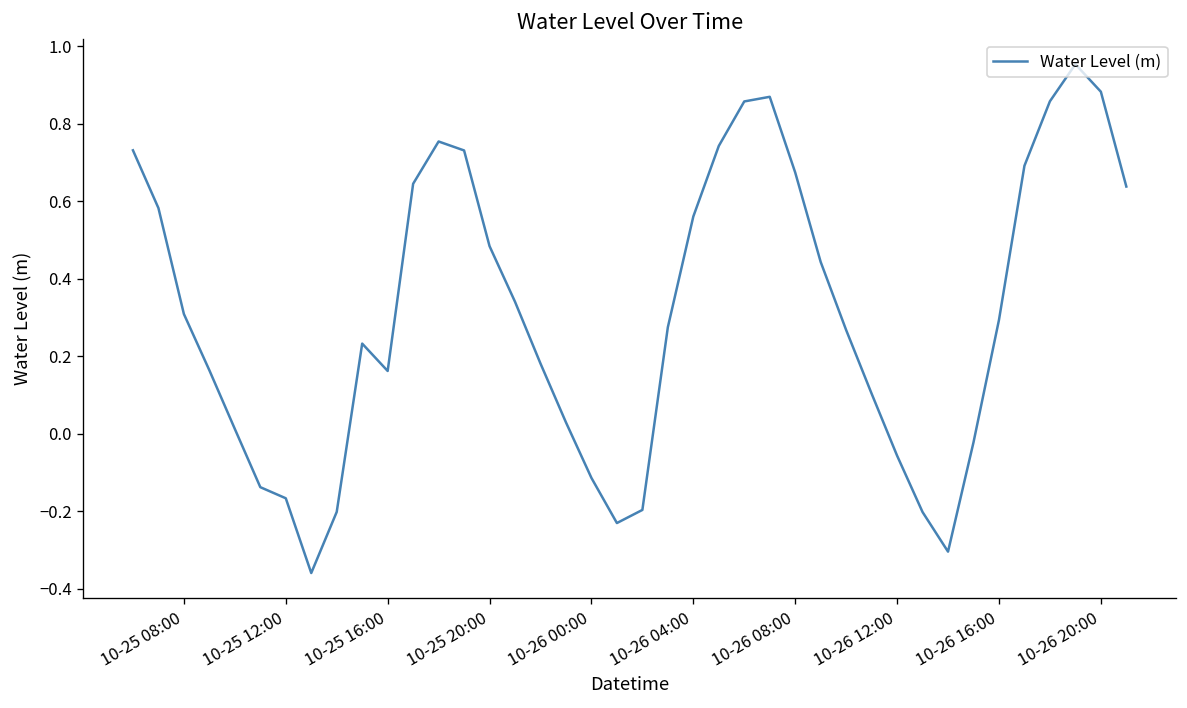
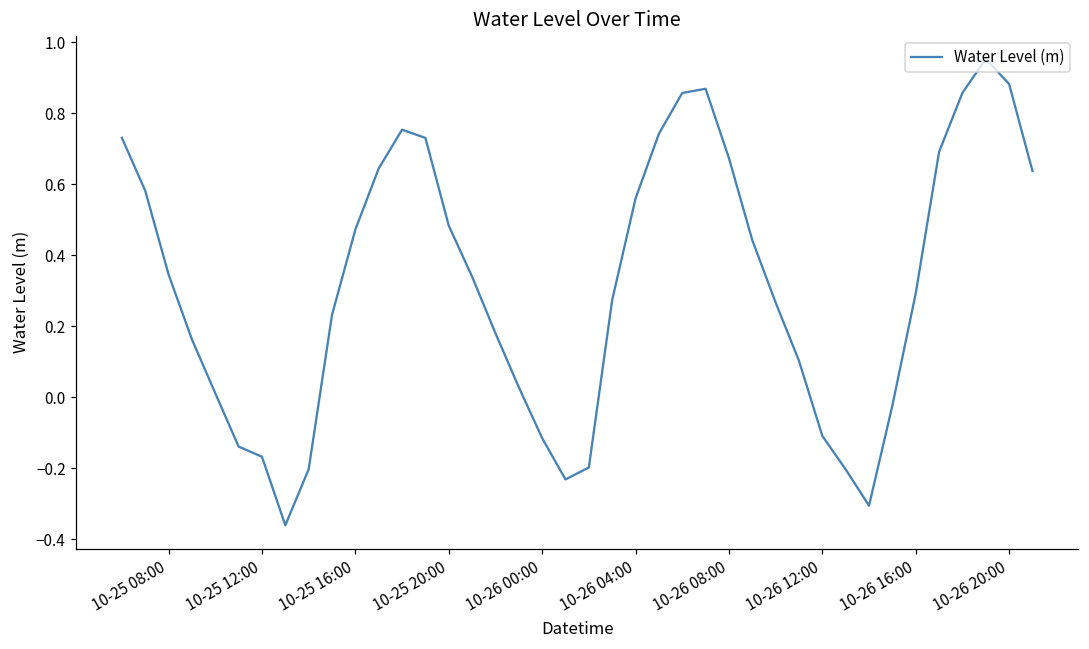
  {
-   "10-25 08:00": 0.31,
+   "10-25 08:00": 0.35,
    "10-25 12:00": -0.17,
-   "10-25 16:00": 0.16,
+   "10-25 16:00": 0.47,
    "10-25 20:00": 0.48,
    "10-26 00:00": -0.11,
    "10-26 04:00": 0.56,
    "10-26 08:00": 0.67,
-   "10-26 12:00": -0.06,
+   "10-26 12:00": -0.11,
    "10-26 16:00": 0.29,
    "10-26 20:00": 0.88
  }
